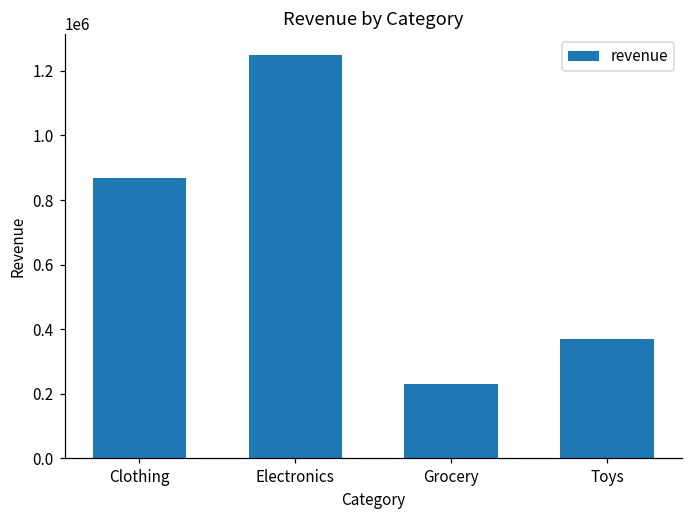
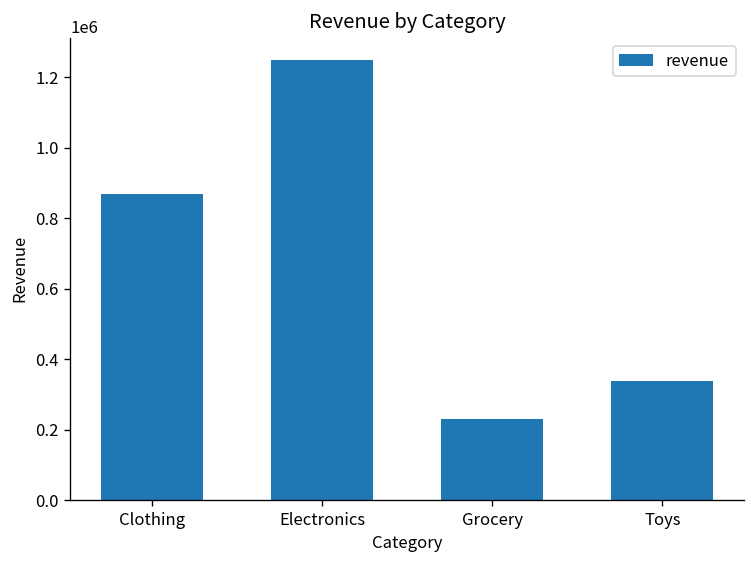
  {
    "Clothing": 870000,
    "Electronics": 1250000,
    "Grocery": 230000,
-   "Toys": 370000
+   "Toys": 340000
  }
